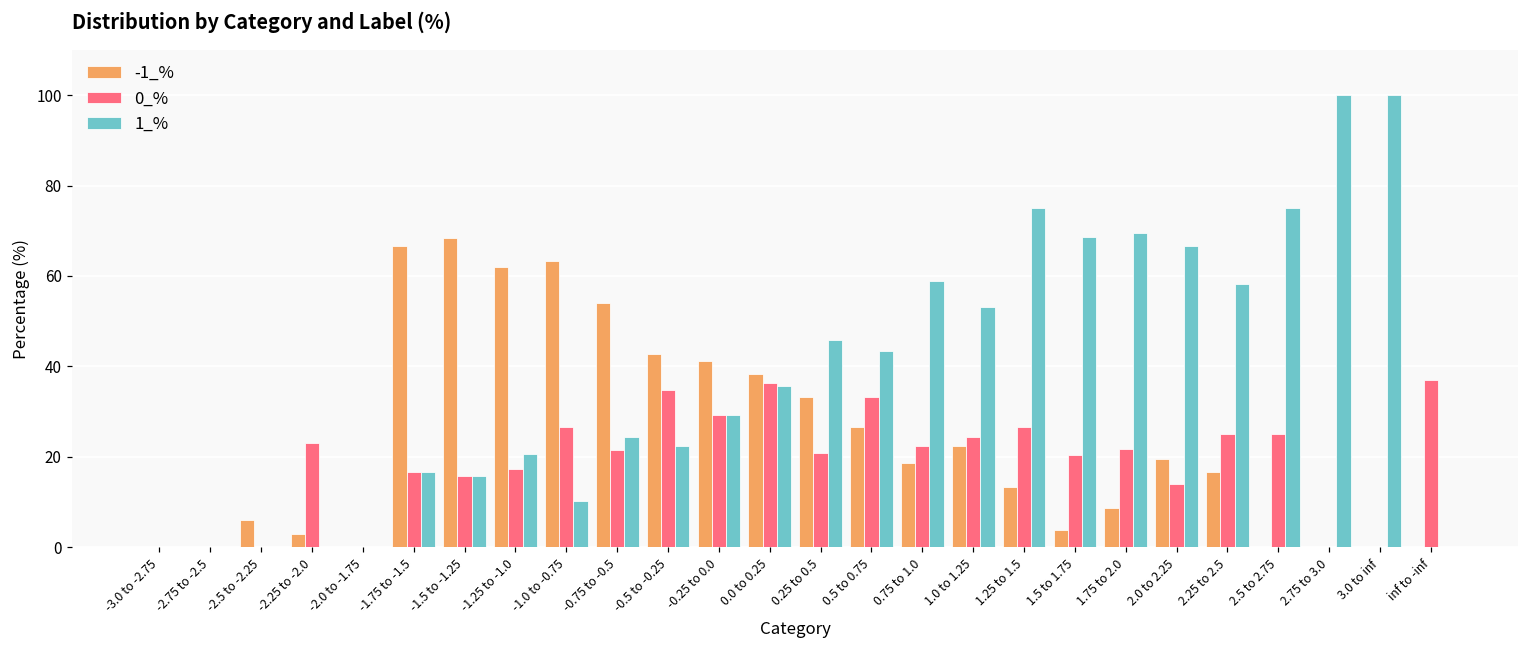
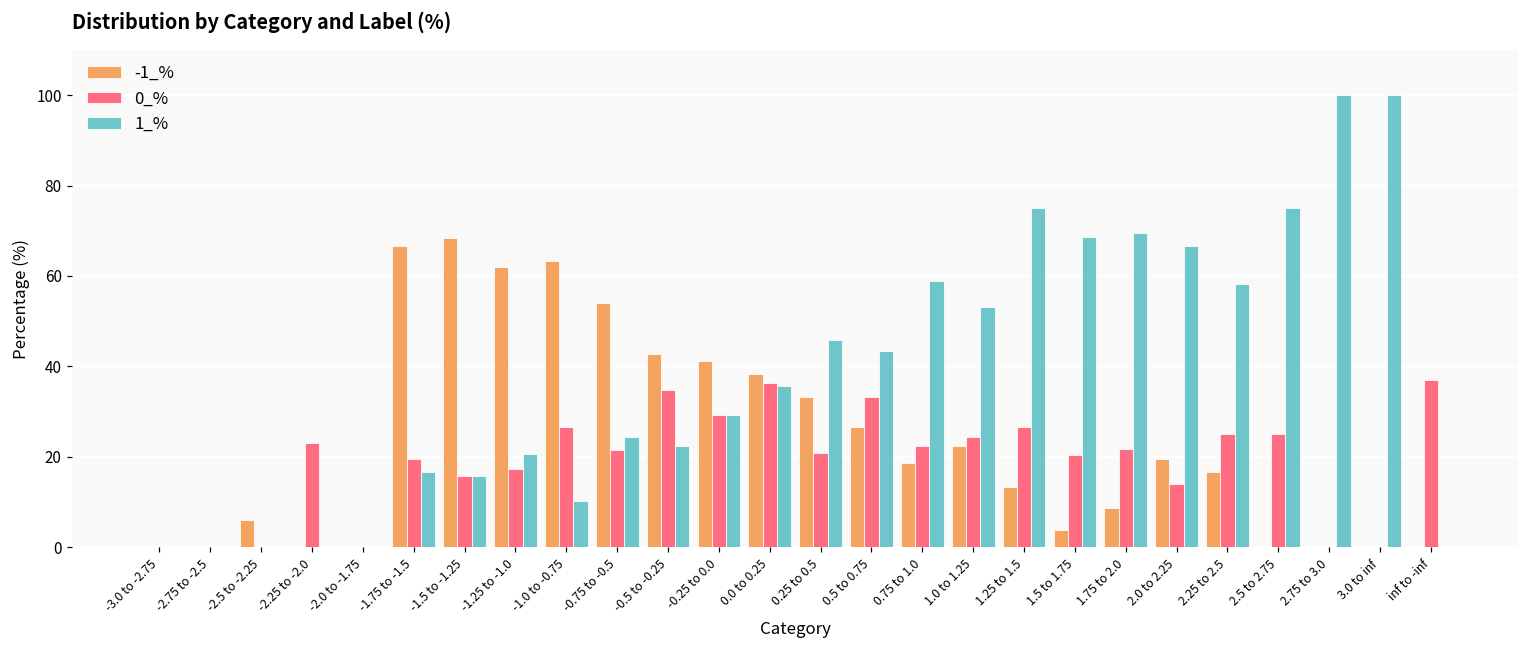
  {
    "-1_%": {
      "-3.0 to -2.75": 0,
      "-2.75 to -2.5": 0,
      "-2.5 to -2.25": 6,
-     "-2.25 to -2.0": 3,
+     "-2.25 to -2.0": 0,
      "-2.0 to -1.75": 0,
      "-1.75 to -1.5": 67,
      "-1.5 to -1.25": 68,
      "-1.25 to -1.0": 62,
      "-1.0 to -0.75": 63,
      "-0.75 to -0.5": 54,
      "-0.5 to -0.25": 43,
      "-0.25 to 0.0": 41,
      "0.0 to 0.25": 38,
      "0.25 to 0.5": 33,
      "0.5 to 0.75": 27,
      "0.75 to 1.0": 19,
      "1.0 to 1.25": 22,
      "1.25 to 1.5": 13,
      "1.5 to 1.75": 4,
      "1.75 to 2.0": 9,
      "2.0 to 2.25": 19,
      "2.25 to 2.5": 17,
      "2.5 to 2.75": 0,
      "2.75 to 3.0": 0,
      "3.0 to inf": 0,
      "inf to -inf": 0
    },
    "0_%": {
      "-3.0 to -2.75": 0,
      "-2.75 to -2.5": 0,
      "-2.5 to -2.25": 0,
      "-2.25 to -2.0": 23,
      "-2.0 to -1.75": 0,
-     "-1.75 to -1.5": 17,
+     "-1.75 to -1.5": 19,
      "-1.5 to -1.25": 16,
      "-1.25 to -1.0": 17,
      "-1.0 to -0.75": 27,
      "-0.75 to -0.5": 22,
      "-0.5 to -0.25": 35,
      "-0.25 to 0.0": 29,
      "0.0 to 0.25": 36,
      "0.25 to 0.5": 21,
      "0.5 to 0.75": 33,
      "0.75 to 1.0": 22,
      "1.0 to 1.25": 24,
      "1.25 to 1.5": 27,
      "1.5 to 1.75": 20,
      "1.75 to 2.0": 22,
      "2.0 to 2.25": 14,
      "2.25 to 2.5": 25,
      "2.5 to 2.75": 25,
      "2.75 to 3.0": 0,
      "3.0 to inf": 0,
      "inf to -inf": 37
    },
    "1_%": {
      "-3.0 to -2.75": 0,
      "-2.75 to -2.5": 0,
      "-2.5 to -2.25": 0,
      "-2.25 to -2.0": 0,
      "-2.0 to -1.75": 0,
      "-1.75 to -1.5": 17,
      "-1.5 to -1.25": 16,
      "-1.25 to -1.0": 21,
      "-1.0 to -0.75": 10,
      "-0.75 to -0.5": 24,
      "-0.5 to -0.25": 22,
      "-0.25 to 0.0": 29,
      "0.0 to 0.25": 36,
      "0.25 to 0.5": 46,
      "0.5 to 0.75": 43,
      "0.75 to 1.0": 59,
      "1.0 to 1.25": 53,
      "1.25 to 1.5": 75,
      "1.5 to 1.75": 69,
      "1.75 to 2.0": 70,
      "2.0 to 2.25": 67,
      "2.25 to 2.5": 58,
      "2.5 to 2.75": 75,
      "2.75 to 3.0": 100,
      "3.0 to inf": 100,
      "inf to -inf": 0
    }
  }
